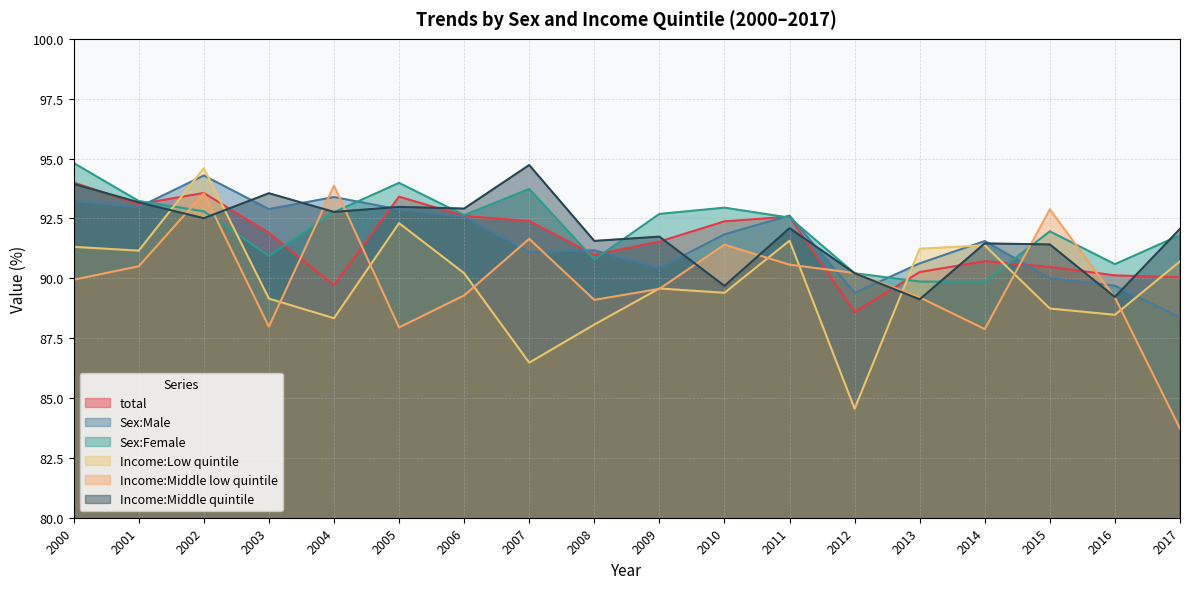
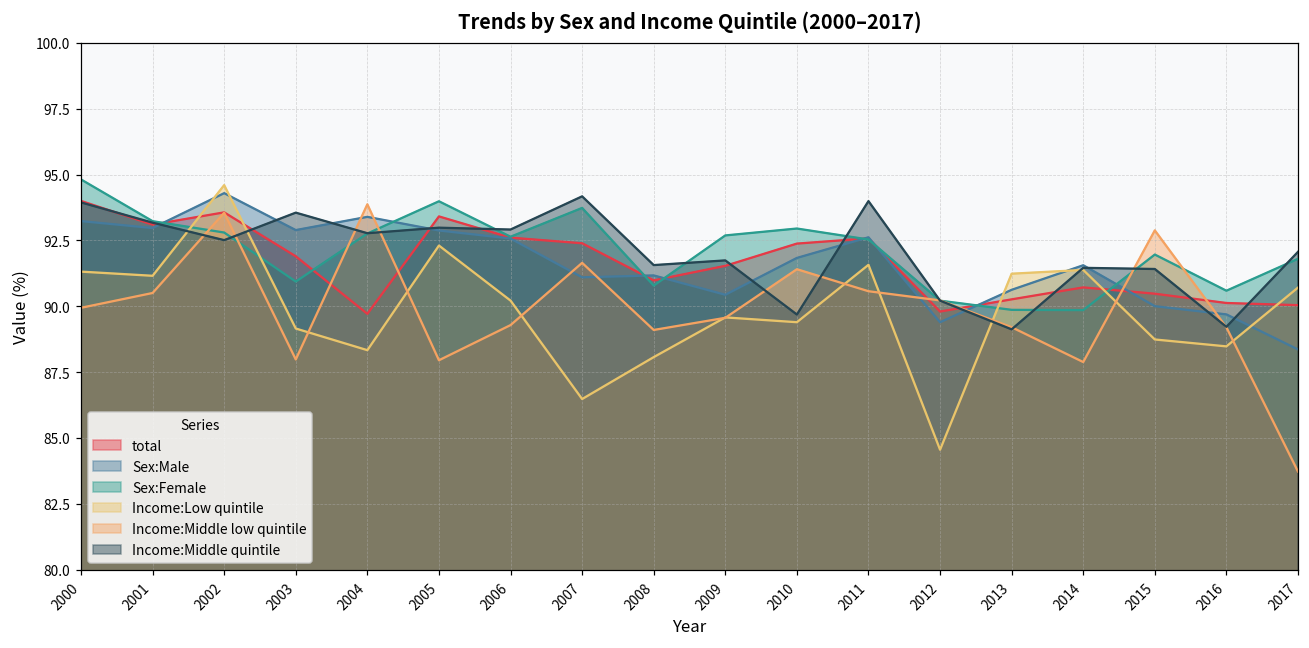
  {
    "total": {
      "2003": 91.9,
      "2004": 89.7,
      "2005": 93.4,
      "2007": 92.4,
      "2008": 91.0,
      "2009": 91.5,
      "2010": 92.4,
-     "2012": 88.6,
+     "2012": 89.8,
      "2013": 90.3,
      "2014": 90.7,
      "2015": 90.5,
      "2016": 90.1,
      "2017": 90.0
    },
    "Income:Middle quintile": {
      "2002": 92.5,
      "2003": 93.6,
      "2006": 92.9,
-     "2007": 94.7,
+     "2007": 94.2,
      "2008": 91.6,
      "2009": 91.7,
      "2010": 89.7,
-     "2011": 92.1,
+     "2011": 94.0,
      "2015": 91.4,
      "2017": 92.1
    }
  }
